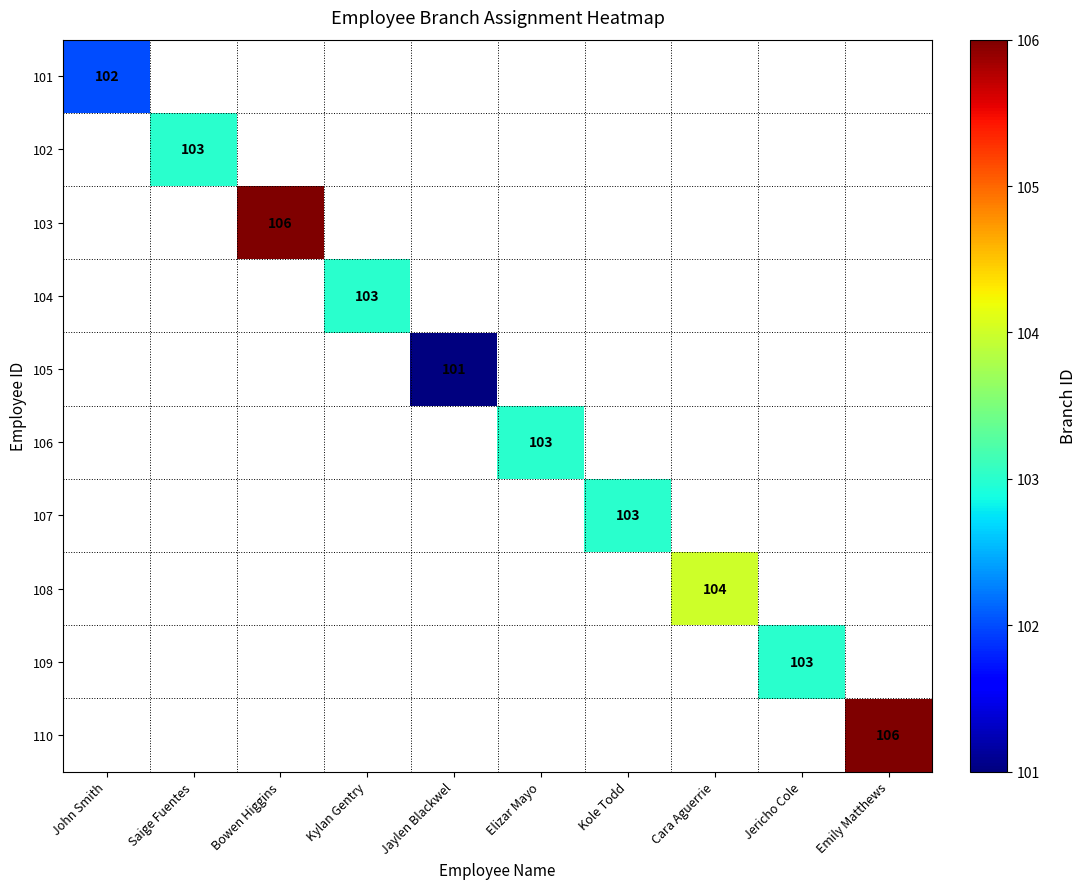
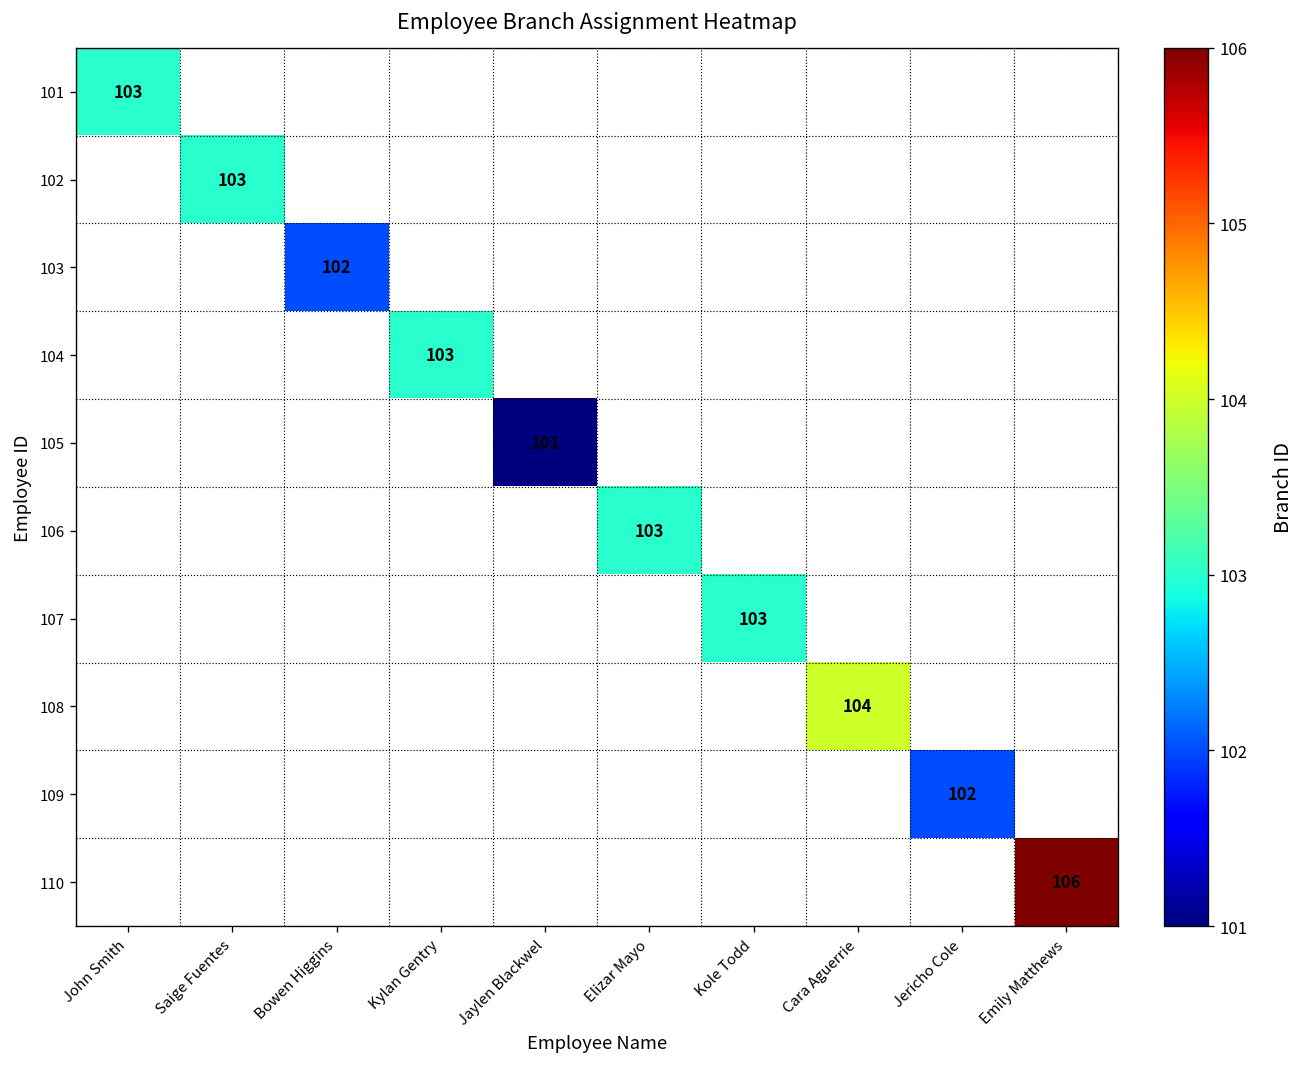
  {
    "101": {
-     "John Smith": 102
+     "John Smith": 103
    },
    "102": {
      "Saige Fuentes": 103
    },
    "103": {
-     "Bowen Higgins": 106
+     "Bowen Higgins": 102
    },
    "104": {
      "Kylan Gentry": 103
    },
    "105": {
      "Jaylen Blackwel": 101
    },
    "106": {
      "Elizar Mayo": 103
    },
    "107": {
      "Kole Todd": 103
    },
    "108": {
      "Cara Aguerrie": 104
    },
    "109": {
-     "Jericho Cole": 103
+     "Jericho Cole": 102
    },
    "110": {
      "Emily Matthews": 106
    }
  }
